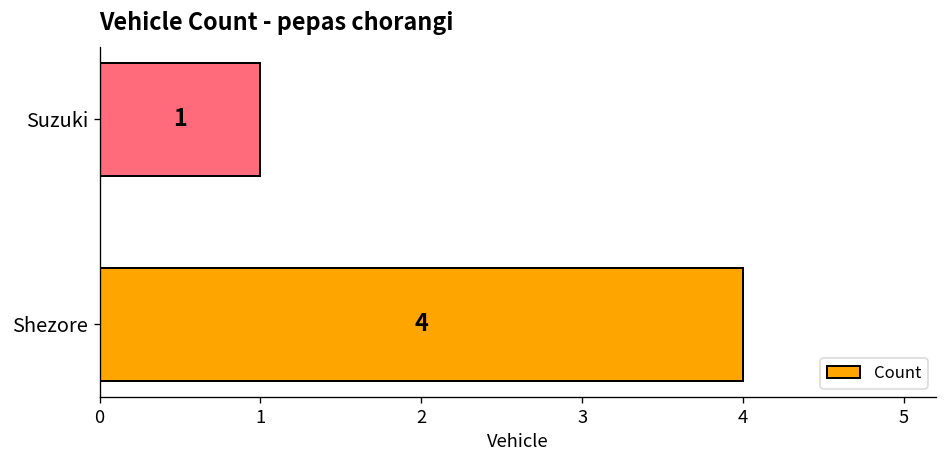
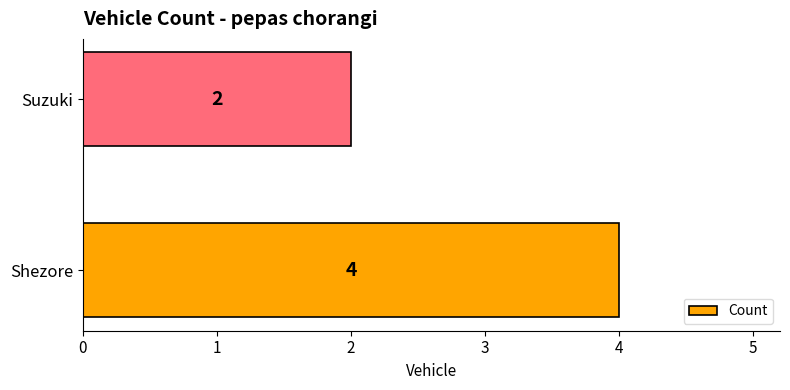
  {
-   "Suzuki": 1,
+   "Suzuki": 2,
    "Shezore": 4
  }
